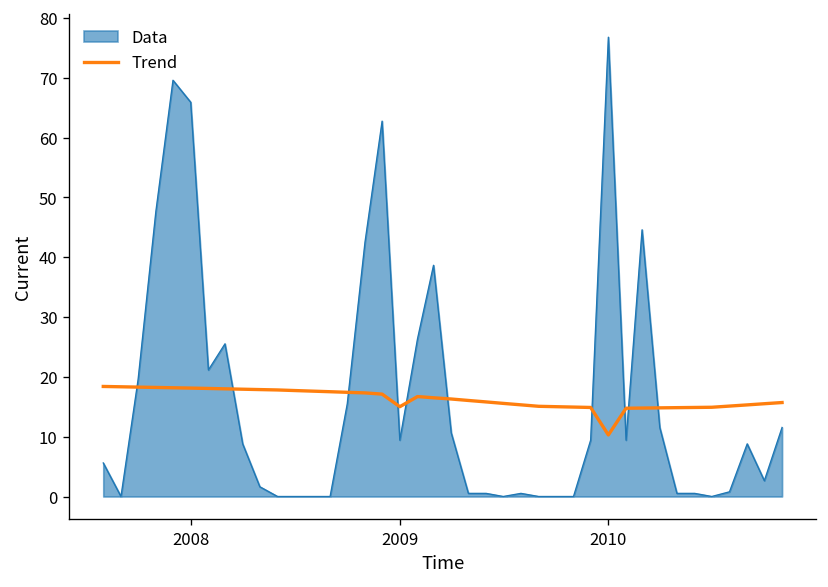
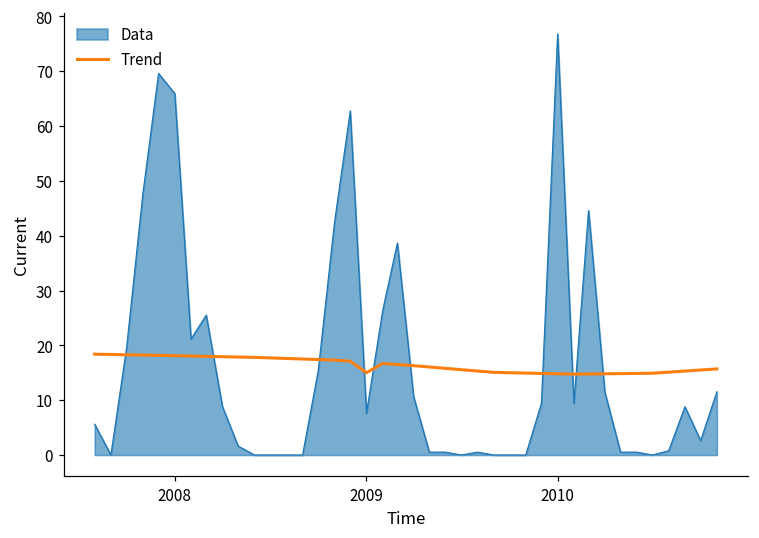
  {
    "Data": {
      "2008": 66,
-     "2009": 9,
+     "2009": 8,
      "2010": 77
    },
    "Trend": {
      "2008": 18,
      "2009": 15,
-     "2010": 10
+     "2010": 15
    }
  }
